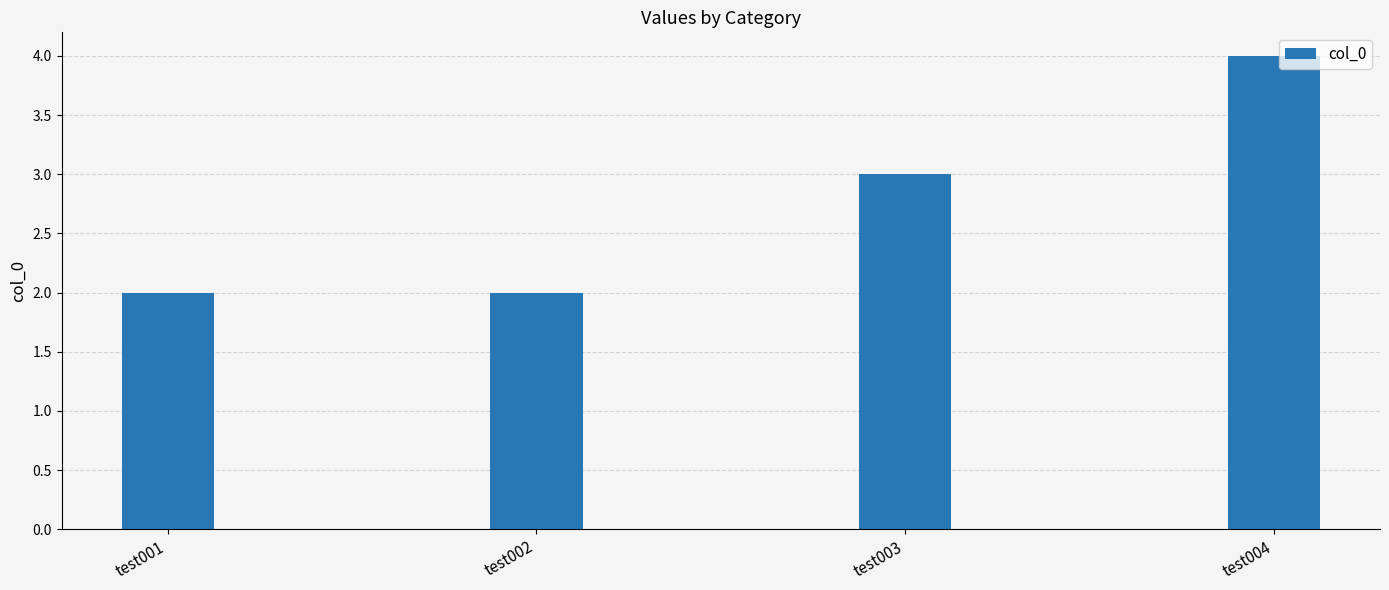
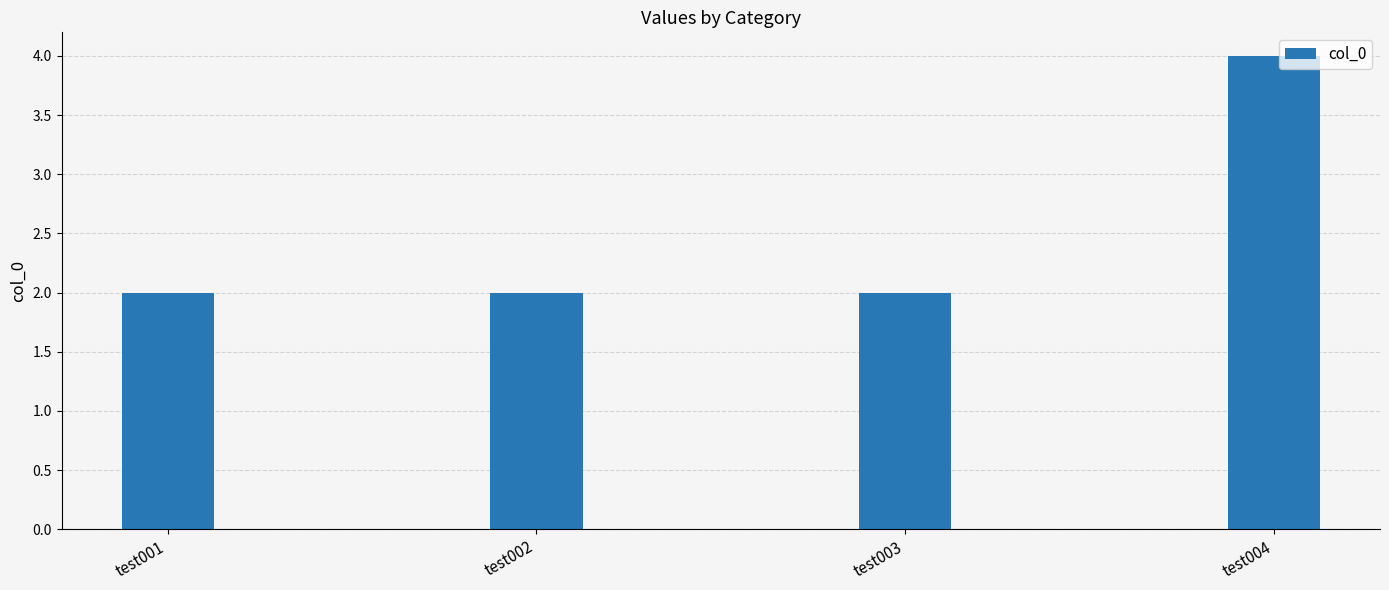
  {
    "test001": 2,
    "test002": 2,
-   "test003": 3,
+   "test003": 2,
    "test004": 4
  }
